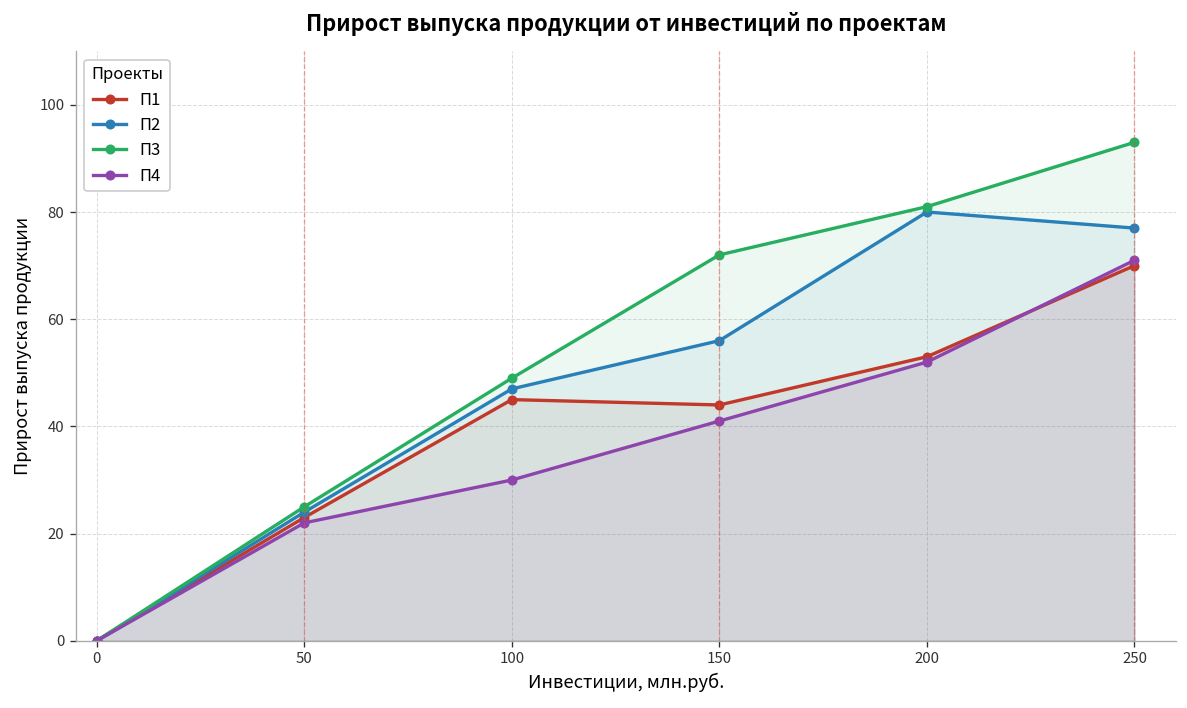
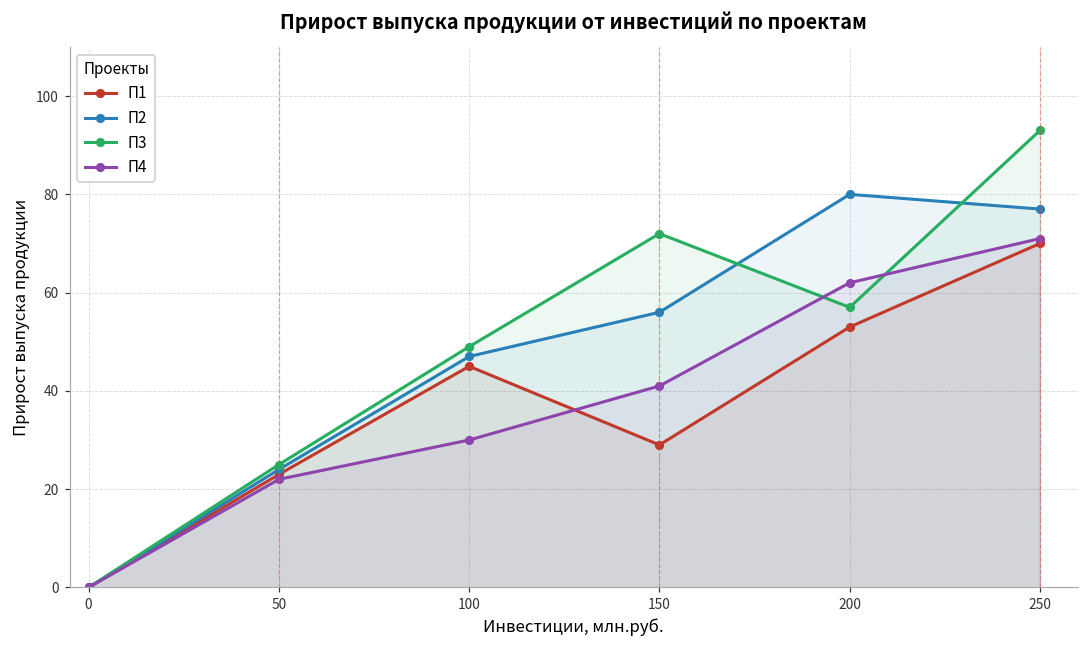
  {
    "П1": {
      "50": 23,
      "100": 45,
-     "150": 44,
+     "150": 29,
      "200": 53,
      "250": 70
    },
    "П2": {
      "50": 24,
      "100": 47,
      "150": 56,
      "200": 80,
      "250": 77
    },
    "П3": {
      "50": 25,
      "100": 49,
      "150": 72,
-     "200": 81,
+     "200": 57,
      "250": 93
    },
    "П4": {
      "50": 22,
      "100": 30,
      "150": 41,
-     "200": 52,
+     "200": 62,
      "250": 71
    }
  }
